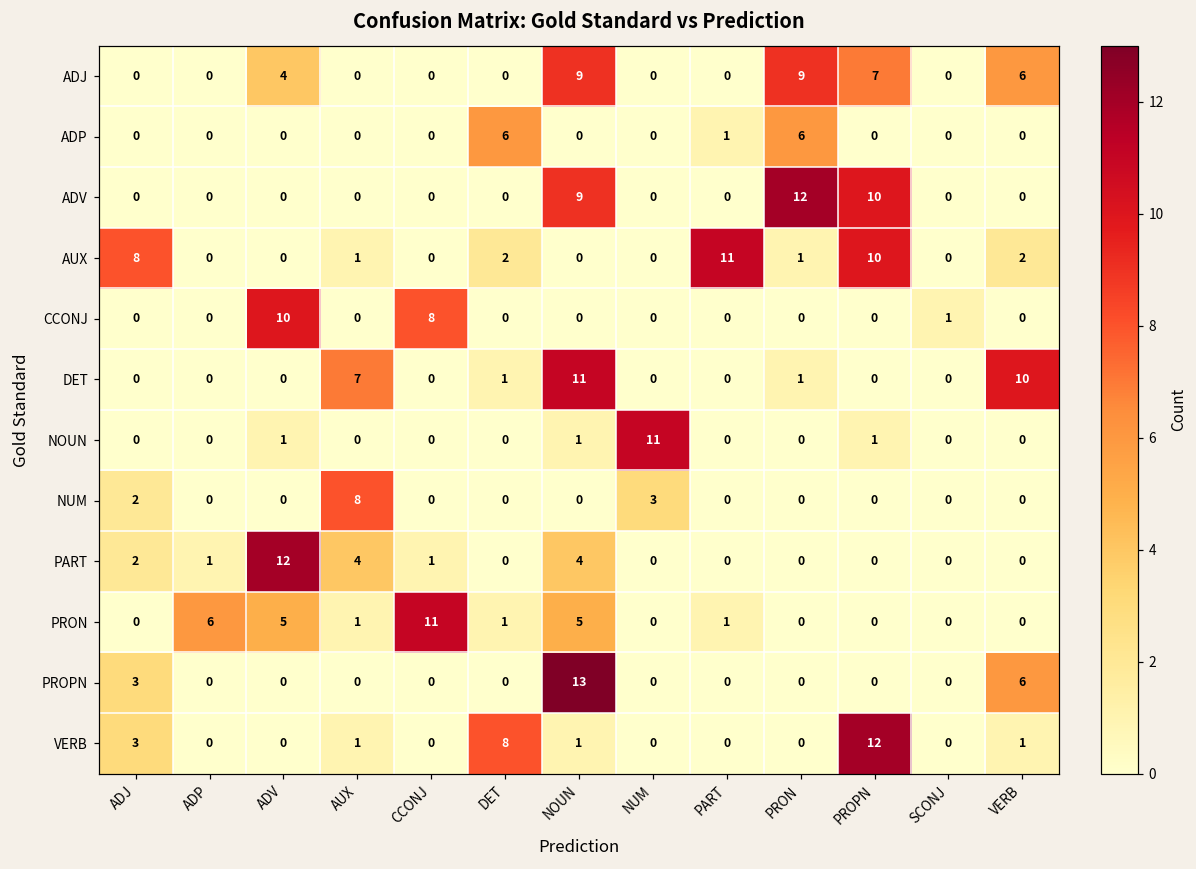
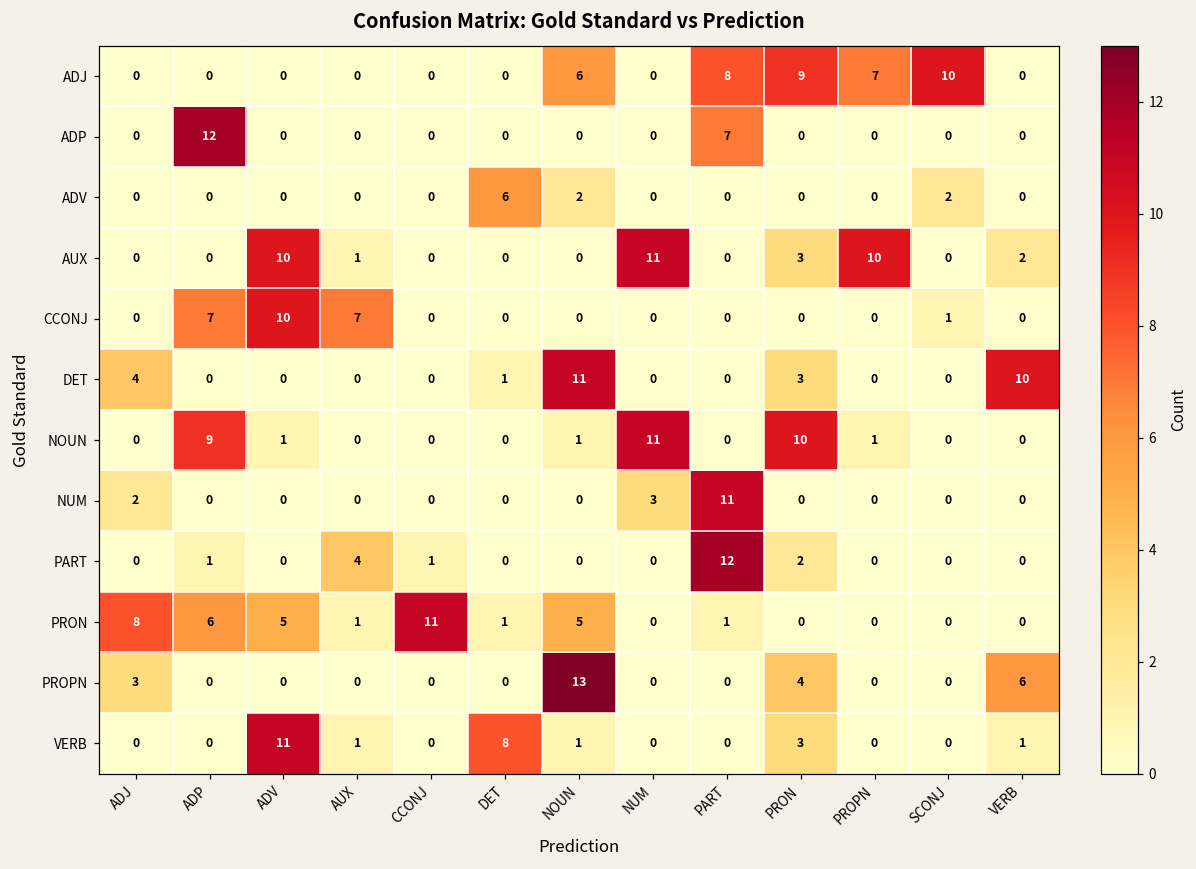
  {
    "ADJ": {
      "ADJ": 0,
      "ADP": 0,
-     "ADV": 4,
+     "ADV": 0,
      "AUX": 0,
      "CCONJ": 0,
      "DET": 0,
-     "NOUN": 9,
+     "NOUN": 6,
      "NUM": 0,
-     "PART": 0,
+     "PART": 8,
      "PRON": 9,
      "PROPN": 7,
-     "SCONJ": 0,
-     "VERB": 6
+     "SCONJ": 10,
+     "VERB": 0
    },
    "ADP": {
      "ADJ": 0,
-     "ADP": 0,
+     "ADP": 12,
      "ADV": 0,
      "AUX": 0,
      "CCONJ": 0,
-     "DET": 6,
+     "DET": 0,
      "NOUN": 0,
      "NUM": 0,
-     "PART": 1,
-     "PRON": 6,
+     "PART": 7,
+     "PRON": 0,
      "PROPN": 0,
      "SCONJ": 0,
      "VERB": 0
    },
    "ADV": {
      "ADJ": 0,
      "ADP": 0,
      "ADV": 0,
      "AUX": 0,
      "CCONJ": 0,
-     "DET": 0,
-     "NOUN": 9,
+     "DET": 6,
+     "NOUN": 2,
      "NUM": 0,
      "PART": 0,
-     "PRON": 12,
-     "PROPN": 10,
-     "SCONJ": 0,
+     "PRON": 0,
+     "PROPN": 0,
+     "SCONJ": 2,
      "VERB": 0
    },
    "AUX": {
-     "ADJ": 8,
+     "ADJ": 0,
      "ADP": 0,
-     "ADV": 0,
+     "ADV": 10,
      "AUX": 1,
      "CCONJ": 0,
-     "DET": 2,
+     "DET": 0,
      "NOUN": 0,
-     "NUM": 0,
-     "PART": 11,
-     "PRON": 1,
+     "NUM": 11,
+     "PART": 0,
+     "PRON": 3,
      "PROPN": 10,
      "SCONJ": 0,
      "VERB": 2
    },
    "CCONJ": {
      "ADJ": 0,
-     "ADP": 0,
+     "ADP": 7,
      "ADV": 10,
-     "AUX": 0,
-     "CCONJ": 8,
+     "AUX": 7,
+     "CCONJ": 0,
      "DET": 0,
      "NOUN": 0,
      "NUM": 0,
      "PART": 0,
      "PRON": 0,
      "PROPN": 0,
      "SCONJ": 1,
      "VERB": 0
    },
    "DET": {
-     "ADJ": 0,
+     "ADJ": 4,
      "ADP": 0,
      "ADV": 0,
-     "AUX": 7,
+     "AUX": 0,
      "CCONJ": 0,
      "DET": 1,
      "NOUN": 11,
      "NUM": 0,
      "PART": 0,
-     "PRON": 1,
+     "PRON": 3,
      "PROPN": 0,
      "SCONJ": 0,
      "VERB": 10
    },
    "NOUN": {
      "ADJ": 0,
-     "ADP": 0,
+     "ADP": 9,
      "ADV": 1,
      "AUX": 0,
      "CCONJ": 0,
      "DET": 0,
      "NOUN": 1,
      "NUM": 11,
      "PART": 0,
-     "PRON": 0,
+     "PRON": 10,
      "PROPN": 1,
      "SCONJ": 0,
      "VERB": 0
    },
    "NUM": {
      "ADJ": 2,
      "ADP": 0,
      "ADV": 0,
-     "AUX": 8,
+     "AUX": 0,
      "CCONJ": 0,
      "DET": 0,
      "NOUN": 0,
      "NUM": 3,
-     "PART": 0,
+     "PART": 11,
      "PRON": 0,
      "PROPN": 0,
      "SCONJ": 0,
      "VERB": 0
    },
    "PART": {
-     "ADJ": 2,
+     "ADJ": 0,
      "ADP": 1,
-     "ADV": 12,
+     "ADV": 0,
      "AUX": 4,
      "CCONJ": 1,
      "DET": 0,
-     "NOUN": 4,
+     "NOUN": 0,
      "NUM": 0,
-     "PART": 0,
-     "PRON": 0,
+     "PART": 12,
+     "PRON": 2,
      "PROPN": 0,
      "SCONJ": 0,
      "VERB": 0
    },
    "PRON": {
-     "ADJ": 0,
+     "ADJ": 8,
      "ADP": 6,
      "ADV": 5,
      "AUX": 1,
      "CCONJ": 11,
      "DET": 1,
      "NOUN": 5,
      "NUM": 0,
      "PART": 1,
      "PRON": 0,
      "PROPN": 0,
      "SCONJ": 0,
      "VERB": 0
    },
    "PROPN": {
      "ADJ": 3,
      "ADP": 0,
      "ADV": 0,
      "AUX": 0,
      "CCONJ": 0,
      "DET": 0,
      "NOUN": 13,
      "NUM": 0,
      "PART": 0,
-     "PRON": 0,
+     "PRON": 4,
      "PROPN": 0,
      "SCONJ": 0,
      "VERB": 6
    },
    "VERB": {
-     "ADJ": 3,
+     "ADJ": 0,
      "ADP": 0,
-     "ADV": 0,
+     "ADV": 11,
      "AUX": 1,
      "CCONJ": 0,
      "DET": 8,
      "NOUN": 1,
      "NUM": 0,
      "PART": 0,
-     "PRON": 0,
-     "PROPN": 12,
+     "PRON": 3,
+     "PROPN": 0,
      "SCONJ": 0,
      "VERB": 1
    }
  }
